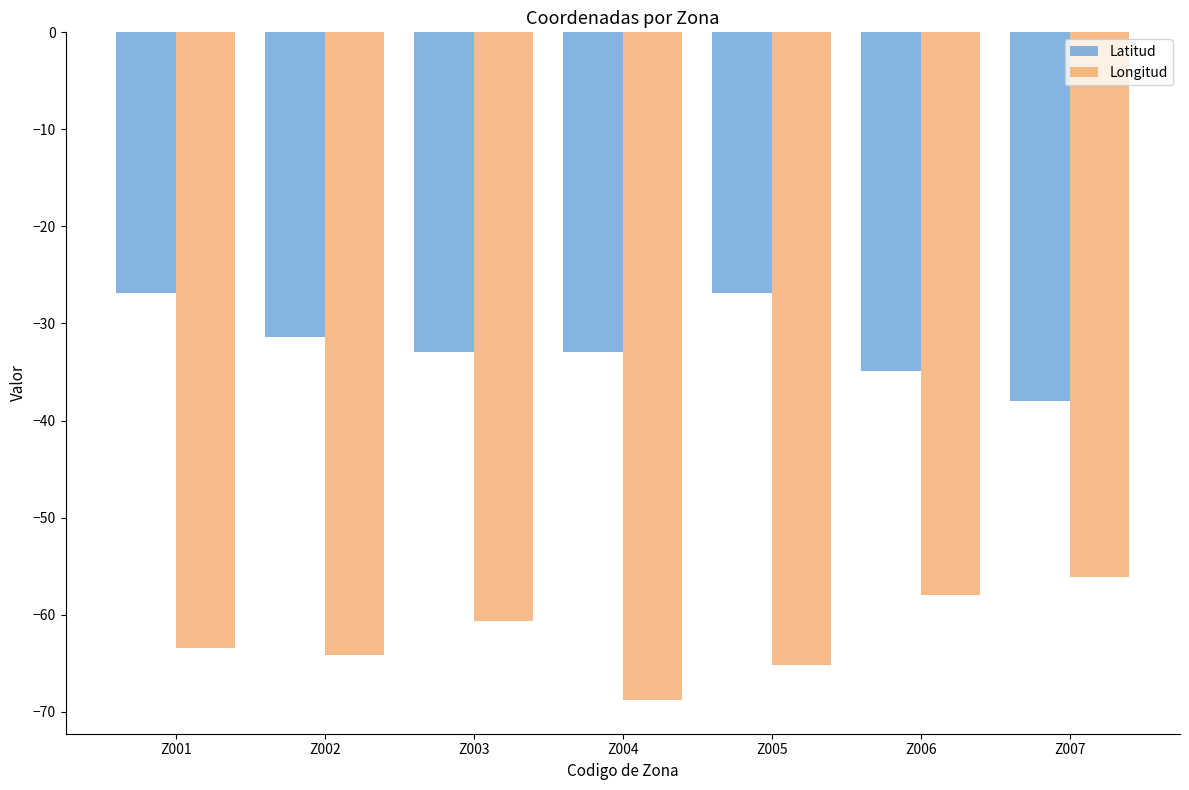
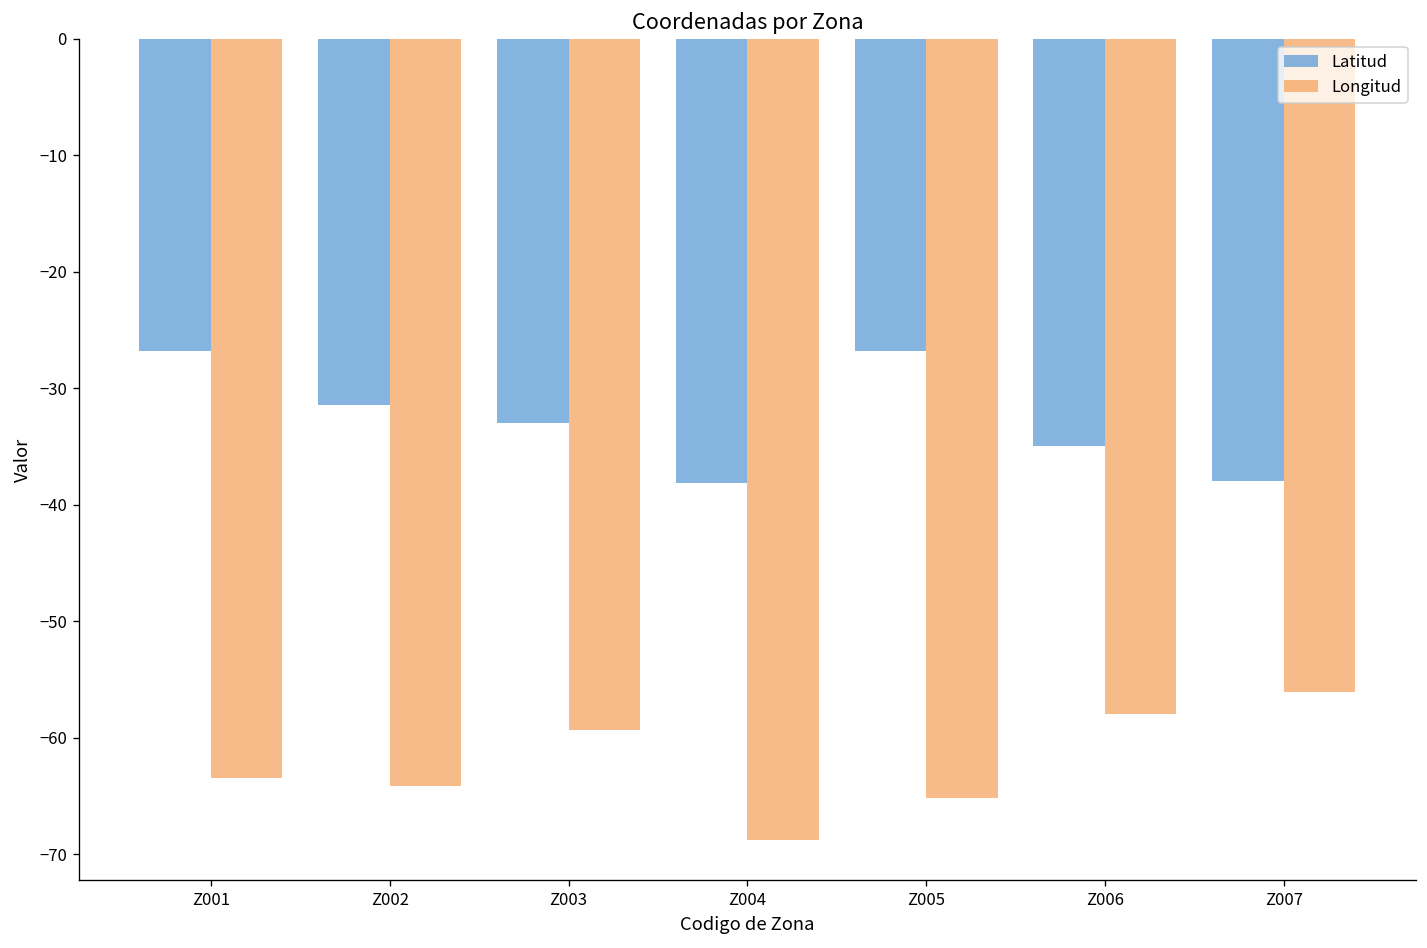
  {
    "Latitud": {
      "Z001": -27,
      "Z002": -31,
      "Z003": -33,
-     "Z004": -33,
+     "Z004": -38,
      "Z005": -27,
      "Z006": -35,
      "Z007": -38
    },
    "Longitud": {
      "Z001": -63,
      "Z002": -64,
-     "Z003": -61,
+     "Z003": -59,
      "Z004": -69,
      "Z005": -65,
      "Z006": -58,
      "Z007": -56
    }
  }
